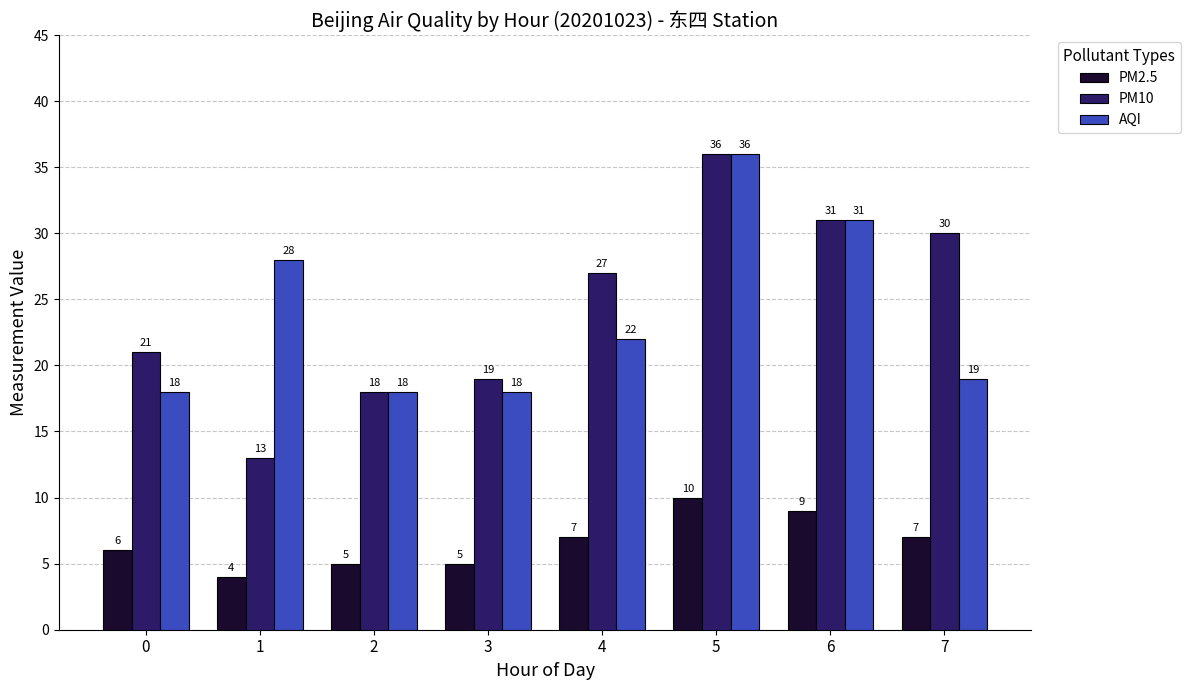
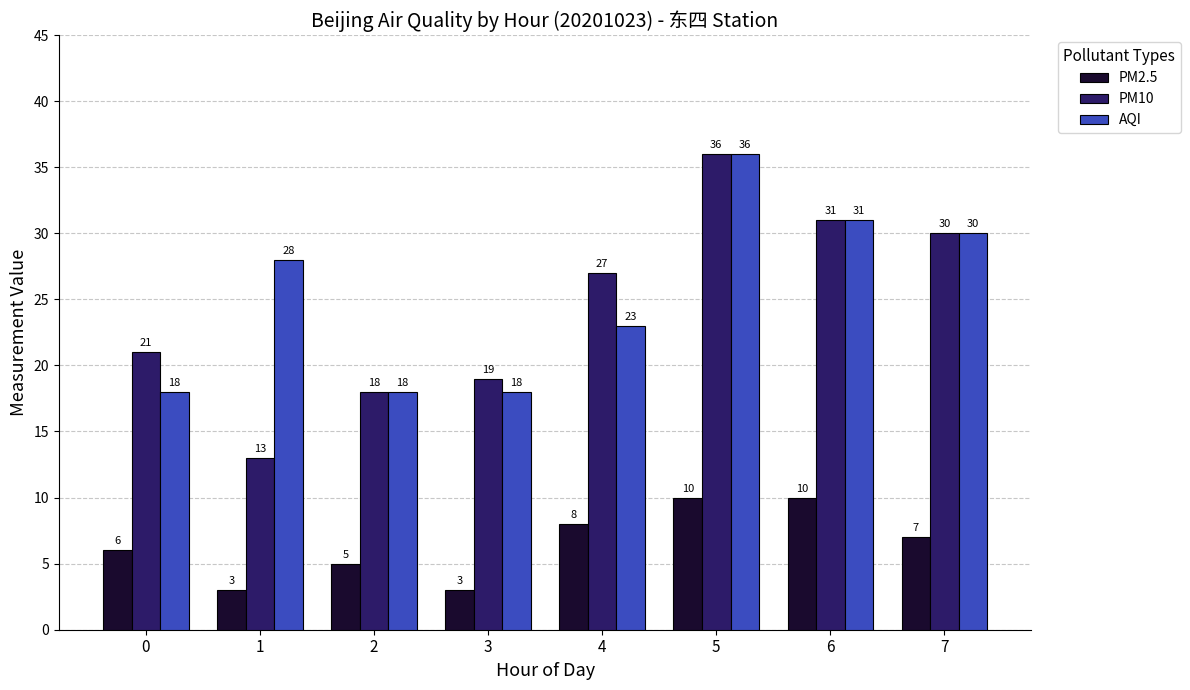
  {
    "PM2.5": {
      "0": 6,
-     "1": 4,
+     "1": 3,
      "2": 5,
-     "3": 5,
-     "4": 7,
+     "3": 3,
+     "4": 8,
      "5": 10,
-     "6": 9,
+     "6": 10,
      "7": 7
    },
    "PM10": {
      "0": 21,
      "1": 13,
      "2": 18,
      "3": 19,
      "4": 27,
      "5": 36,
      "6": 31,
      "7": 30
    },
    "AQI": {
      "0": 18,
      "1": 28,
      "2": 18,
      "3": 18,
-     "4": 22,
+     "4": 23,
      "5": 36,
      "6": 31,
-     "7": 19
+     "7": 30
    }
  }
